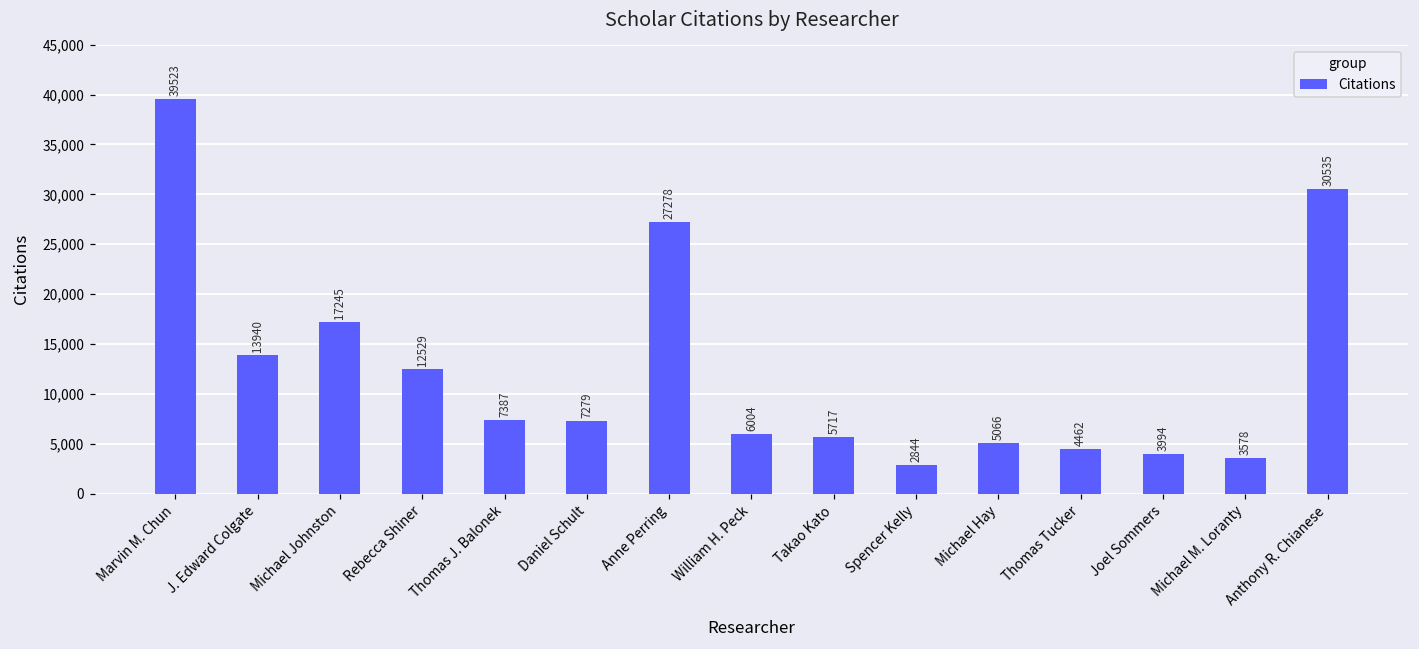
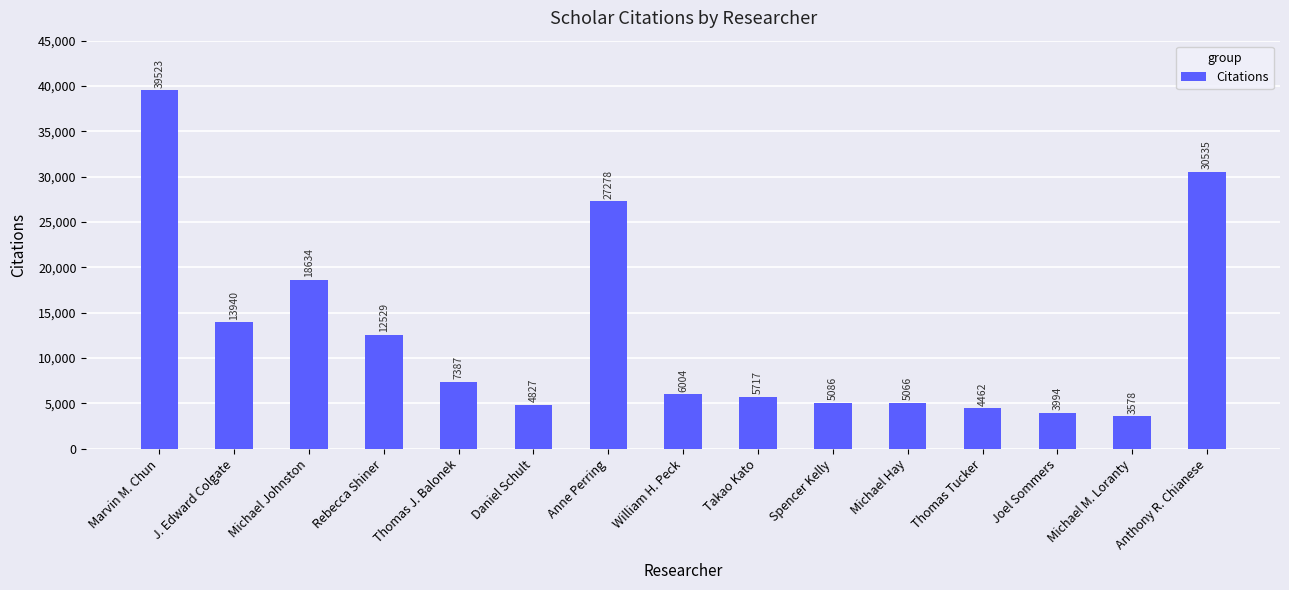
  {
    "Marvin M. Chun": 39523,
    "J. Edward Colgate": 13940,
-   "Michael Johnston": 17245,
+   "Michael Johnston": 18634,
    "Rebecca Shiner": 12529,
    "Thomas J. Balonek": 7387,
-   "Daniel Schult": 7279,
+   "Daniel Schult": 4827,
    "Anne Perring": 27278,
    "William H. Peck": 6004,
    "Takao Kato": 5717,
-   "Spencer Kelly": 2844,
+   "Spencer Kelly": 5086,
    "Michael Hay": 5066,
    "Thomas Tucker": 4462,
    "Joel Sommers": 3994,
    "Michael M. Loranty": 3578,
    "Anthony R. Chianese": 30535
  }
